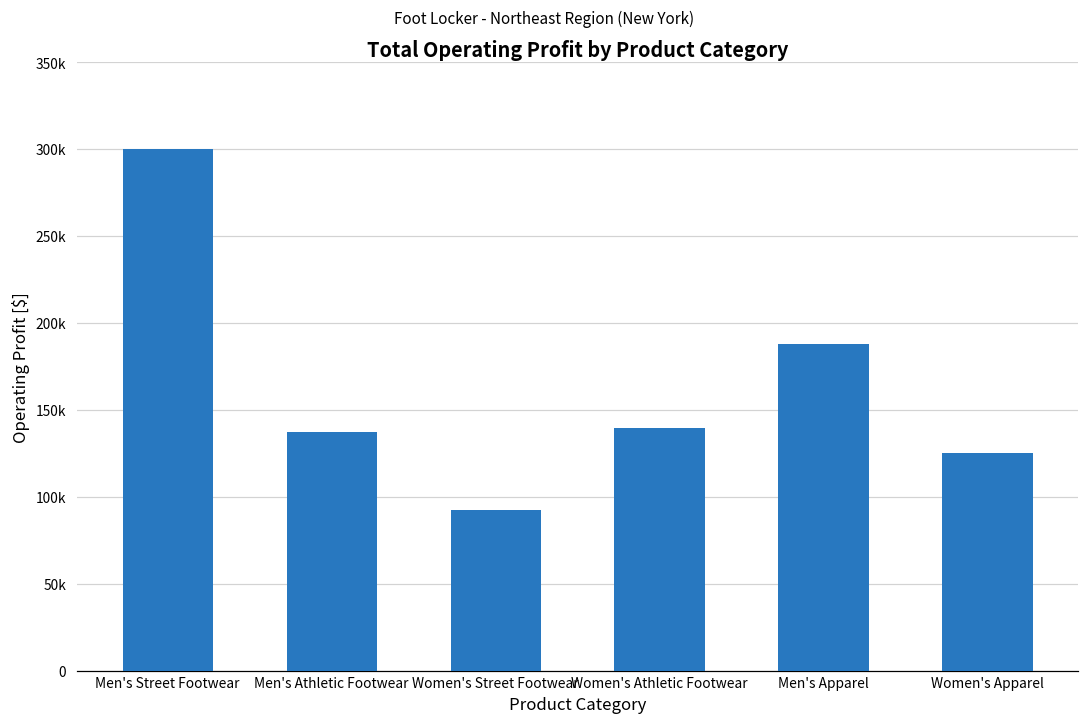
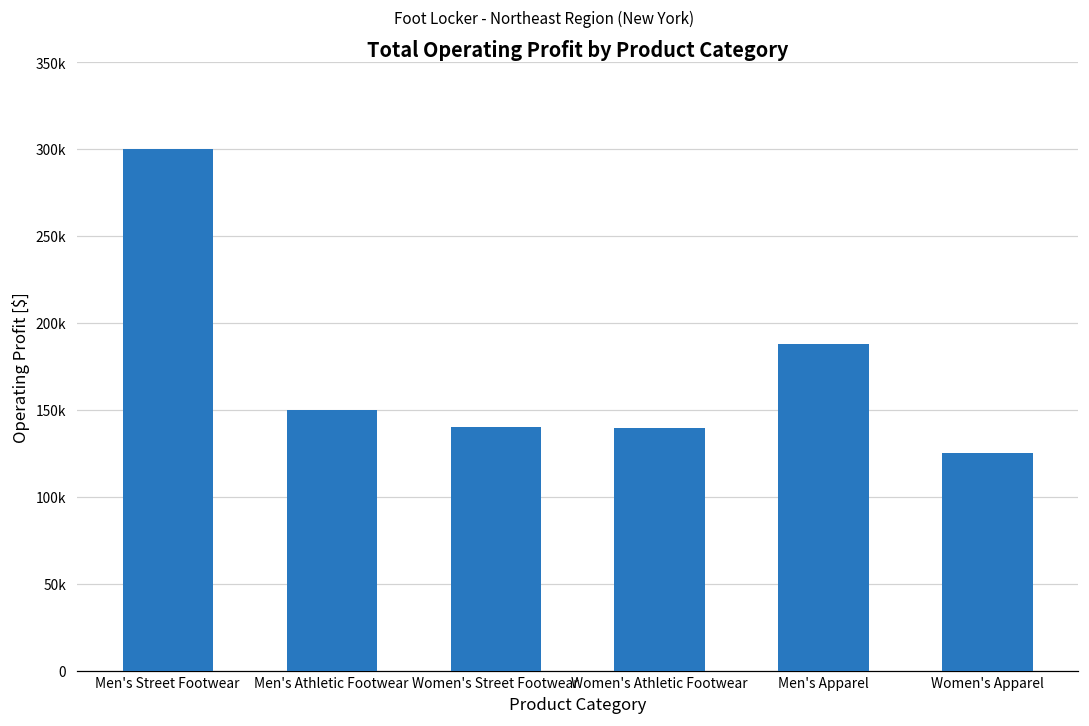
  {
    "Men's Street Footwear": 300000,
-   "Men's Athletic Footwear": 138000,
-   "Women's Street Footwear": 92000,
+   "Men's Athletic Footwear": 150000,
+   "Women's Street Footwear": 140000,
    "Women's Athletic Footwear": 140000,
    "Men's Apparel": 188000,
    "Women's Apparel": 125000
  }
